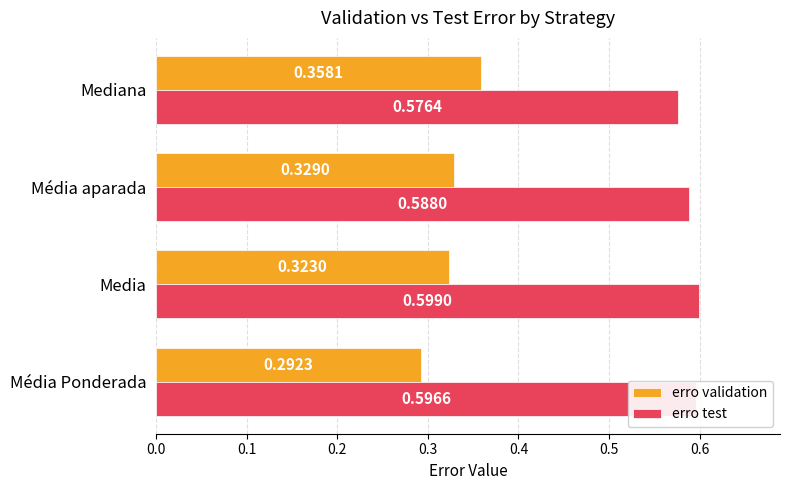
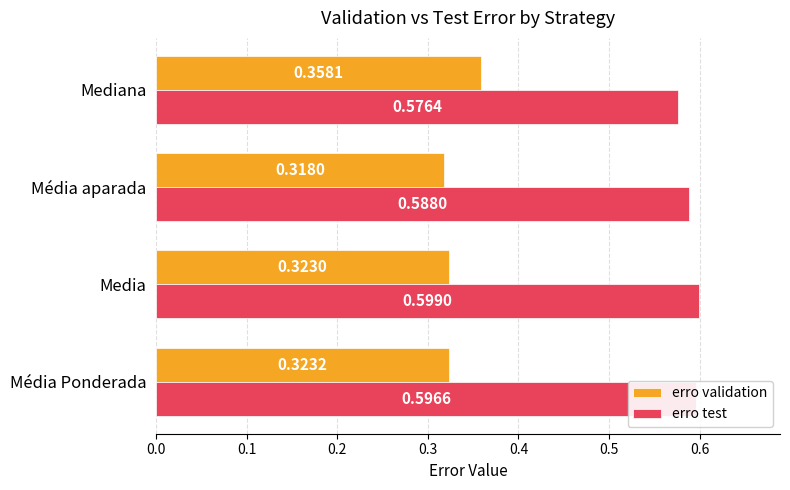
  {
    "erro validation": {
      "Mediana": 0.3581,
-     "Média aparada": 0.3290,
+     "Média aparada": 0.3180,
      "Media": 0.3230,
-     "Média Ponderada": 0.2923
+     "Média Ponderada": 0.3232
    },
    "erro test": {
      "Mediana": 0.5764,
      "Média aparada": 0.5880,
      "Media": 0.5990
    }
  }
